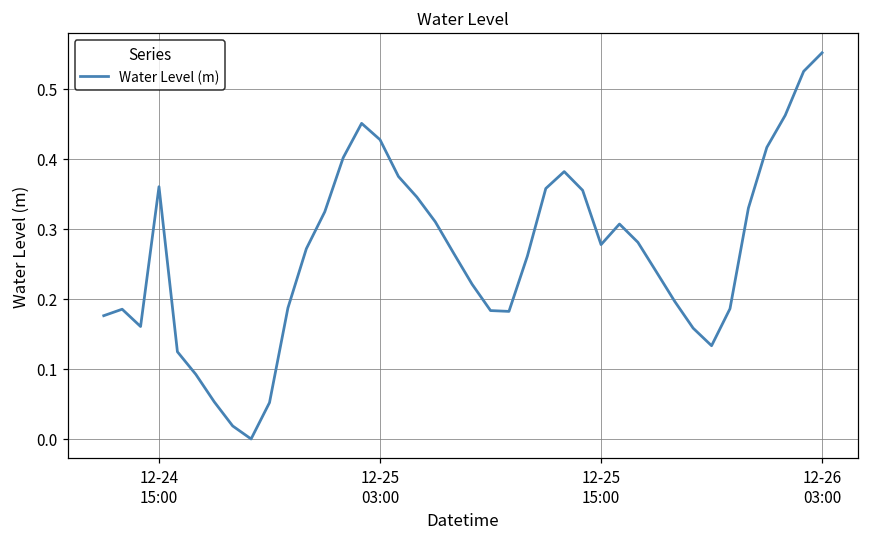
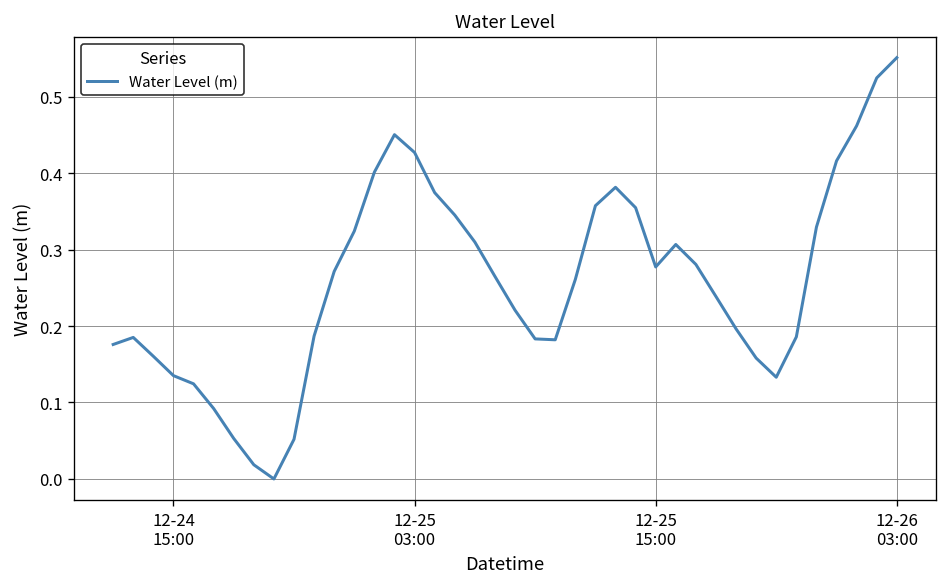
  {
-   "12-24 15:00": 0.36,
+   "12-24 15:00": 0.14,
    "12-25 03:00": 0.43,
    "12-25 15:00": 0.28,
    "12-26 03:00": 0.55
  }
